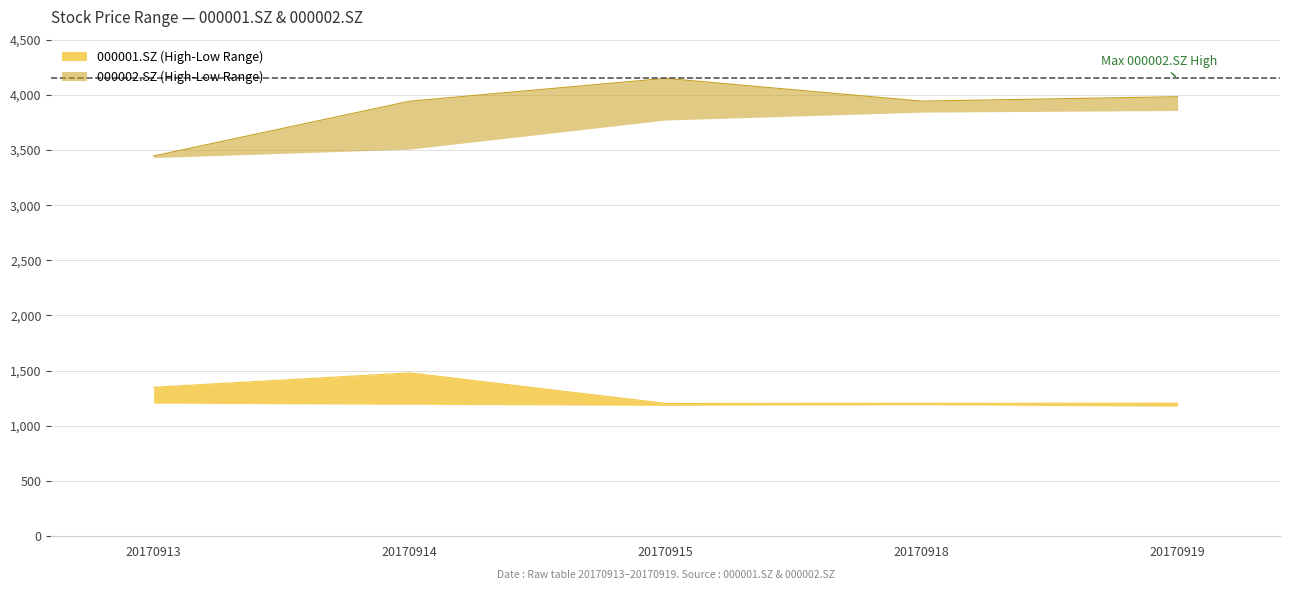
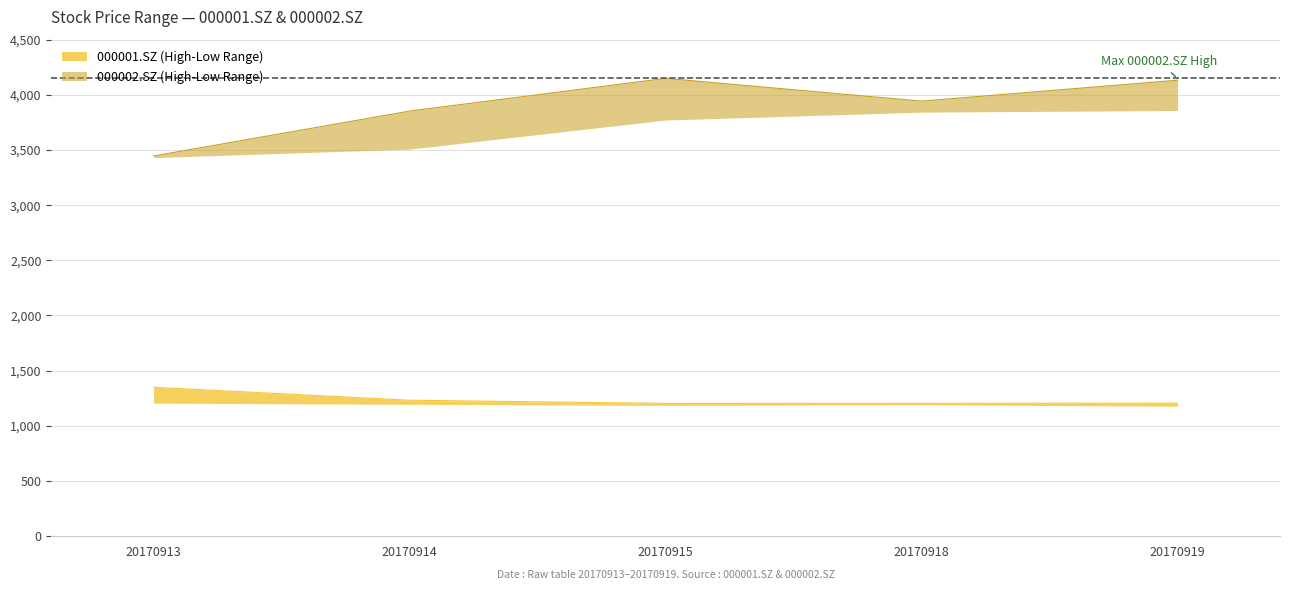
  {
    "000001.SZ (High-Low Range)": {
      "20170913": "1,350",
-     "20170914": "1,480",
+     "20170914": "1,230",
      "20170915": "1,200",
      "20170918": "1,200",
      "20170919": "1,210"
    },
    "000002.SZ (High-Low Range)": {
      "20170913": "3,450",
-     "20170914": "3,940",
+     "20170914": "3,850",
      "20170915": "4,150",
      "20170918": "3,940",
-     "20170919": "3,980"
+     "20170919": "4,130"
    }
  }
